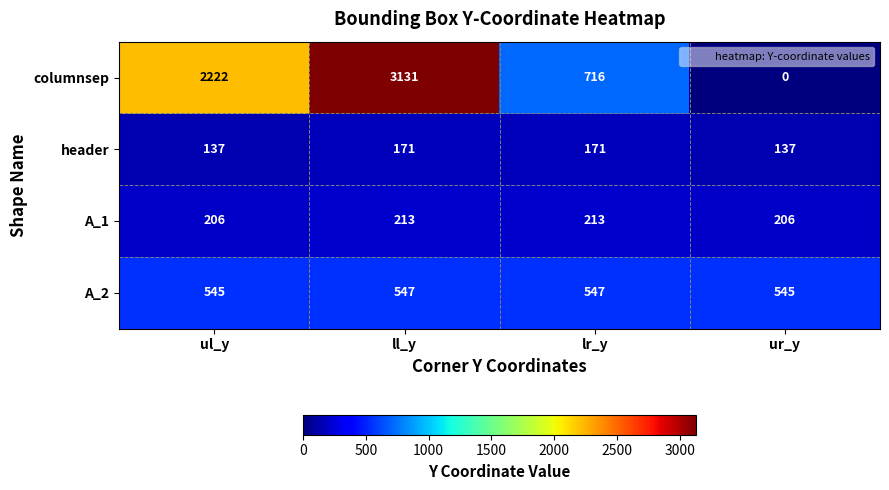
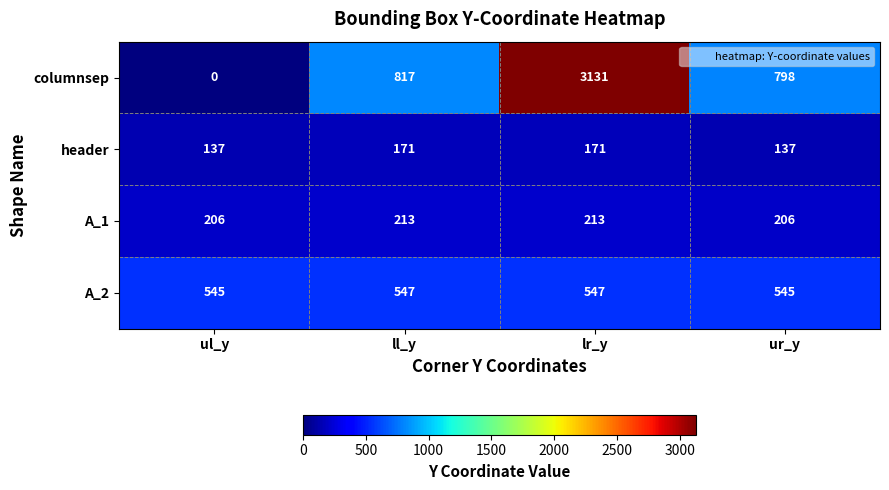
  {
    "columnsep": {
-     "ul_y": 2222,
-     "ll_y": 3131,
-     "lr_y": 716,
-     "ur_y": 0
+     "ul_y": 0,
+     "ll_y": 817,
+     "lr_y": 3131,
+     "ur_y": 798
    },
    "header": {
      "ul_y": 137,
      "ll_y": 171,
      "lr_y": 171,
      "ur_y": 137
    },
    "A_1": {
      "ul_y": 206,
      "ll_y": 213,
      "lr_y": 213,
      "ur_y": 206
    },
    "A_2": {
      "ul_y": 545,
      "ll_y": 547,
      "lr_y": 547,
      "ur_y": 545
    }
  }
